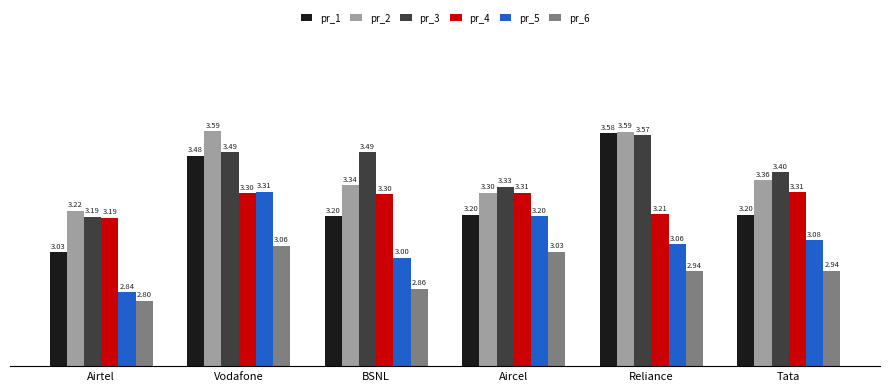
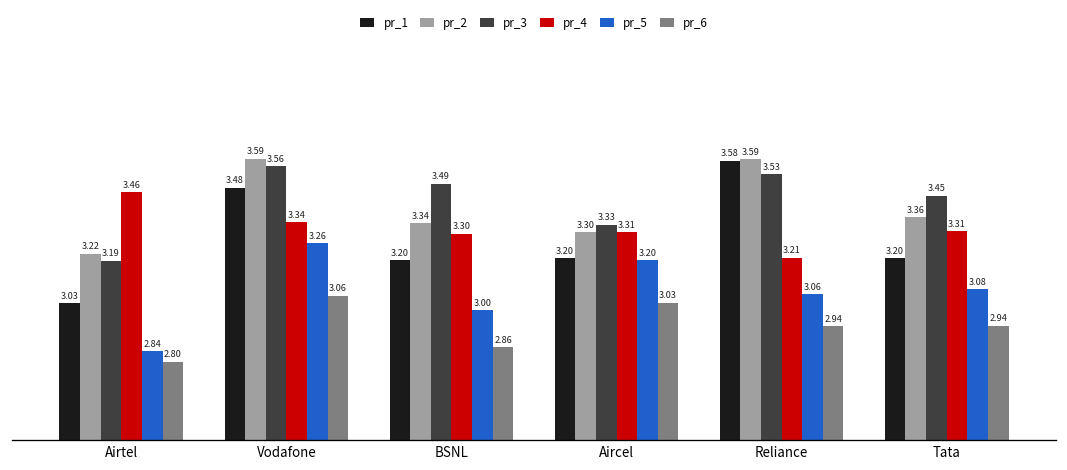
  {
    "pr_1": {
      "Airtel": 3.03,
      "Vodafone": 3.48,
      "BSNL": 3.20,
      "Aircel": 3.20,
      "Reliance": 3.58,
      "Tata": 3.20
    },
    "pr_3": {
      "Airtel": 3.19,
-     "Vodafone": 3.49,
+     "Vodafone": 3.56,
      "BSNL": 3.49,
      "Aircel": 3.33,
-     "Reliance": 3.57,
-     "Tata": 3.40
+     "Reliance": 3.53,
+     "Tata": 3.45
    },
    "pr_4": {
-     "Airtel": 3.19,
-     "Vodafone": 3.30,
+     "Airtel": 3.46,
+     "Vodafone": 3.34,
      "BSNL": 3.30,
      "Aircel": 3.31,
      "Reliance": 3.21,
      "Tata": 3.31
    },
    "pr_5": {
      "Airtel": 2.84,
-     "Vodafone": 3.31,
+     "Vodafone": 3.26,
      "BSNL": 3.00,
      "Aircel": 3.20,
      "Reliance": 3.06,
      "Tata": 3.08
    }
  }
